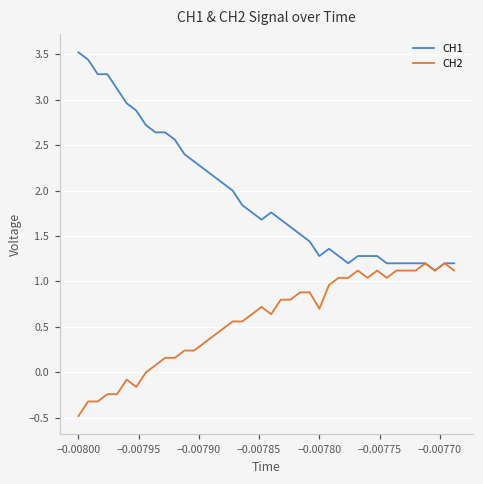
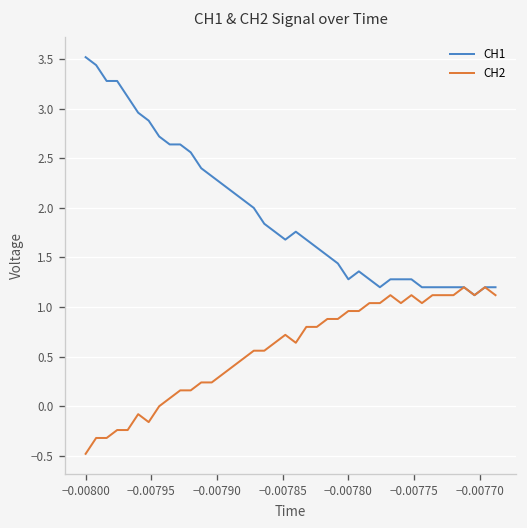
  {
    "CH1": {
      "−0.00800": 3.5,
      "−0.00780": 1.3
    },
    "CH2": {
      "−0.00800": -0.5,
-     "−0.00780": 0.7
+     "−0.00780": 1.0
    }
  }
